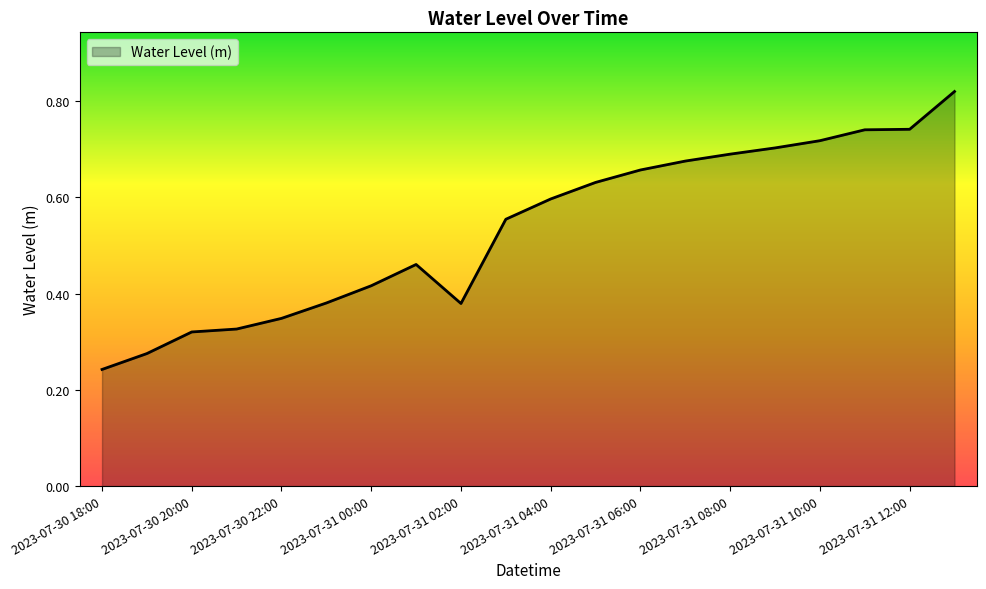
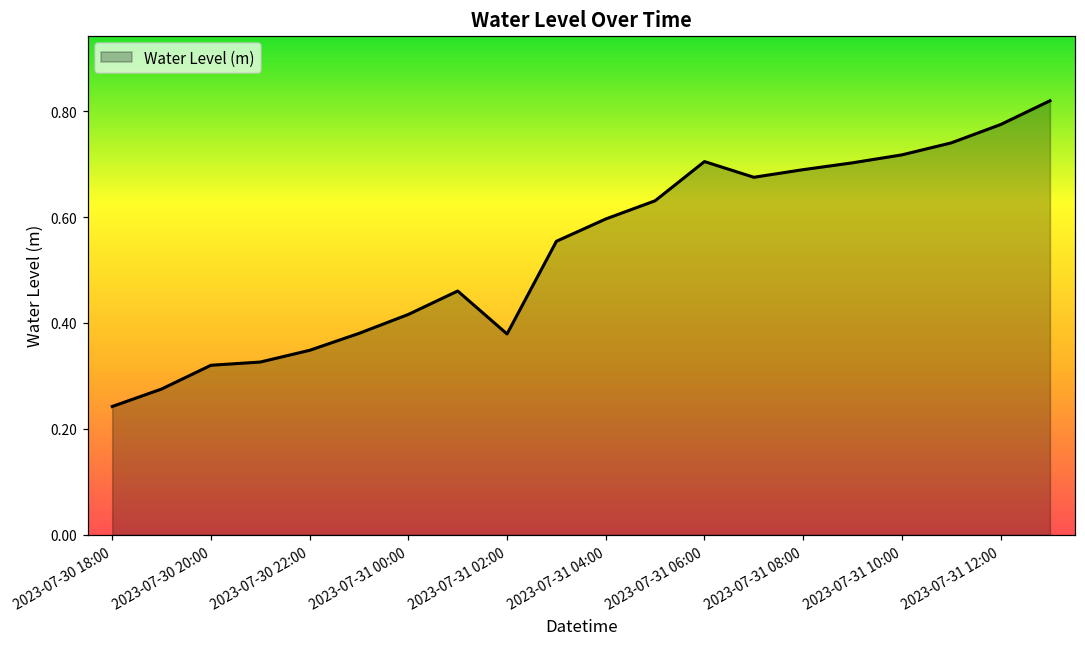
  {
    "2023-07-30 18:00": 0.24,
    "2023-07-30 20:00": 0.32,
    "2023-07-30 22:00": 0.35,
    "2023-07-31 00:00": 0.42,
    "2023-07-31 02:00": 0.38,
    "2023-07-31 04:00": 0.60,
-   "2023-07-31 06:00": 0.66,
+   "2023-07-31 06:00": 0.70,
    "2023-07-31 08:00": 0.69,
    "2023-07-31 10:00": 0.72,
-   "2023-07-31 12:00": 0.74
+   "2023-07-31 12:00": 0.77
  }
